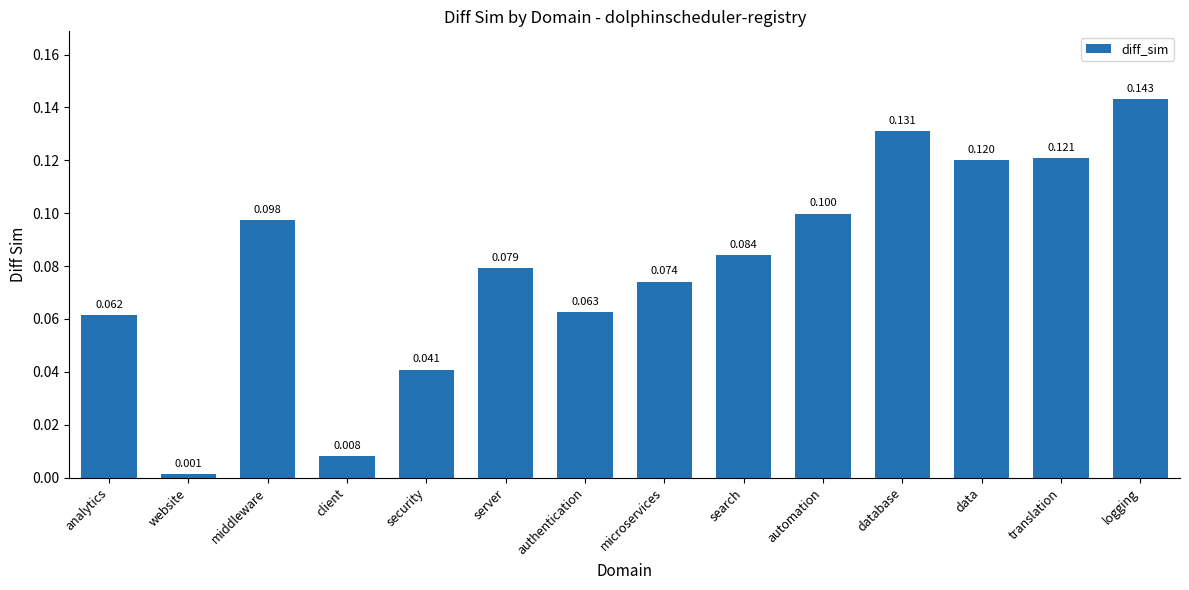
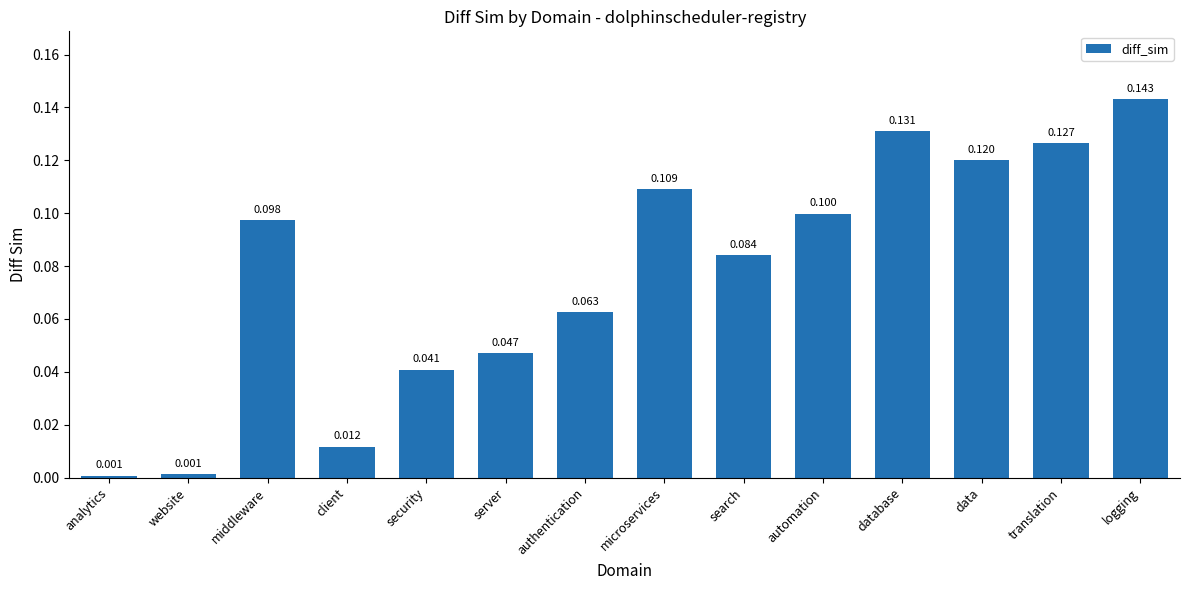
  {
-   "analytics": 0.062,
+   "analytics": 0.001,
    "website": 0.001,
    "middleware": 0.098,
-   "client": 0.008,
+   "client": 0.012,
    "security": 0.041,
-   "server": 0.079,
+   "server": 0.047,
    "authentication": 0.063,
-   "microservices": 0.074,
+   "microservices": 0.109,
    "search": 0.084,
    "automation": 0.100,
    "database": 0.131,
    "data": 0.120,
-   "translation": 0.121,
+   "translation": 0.127,
    "logging": 0.143
  }
